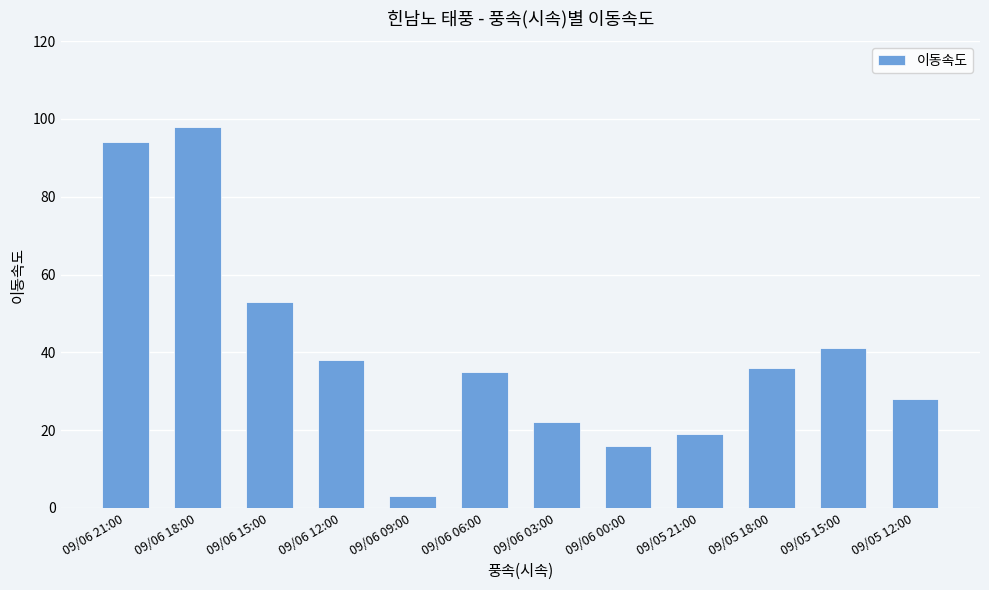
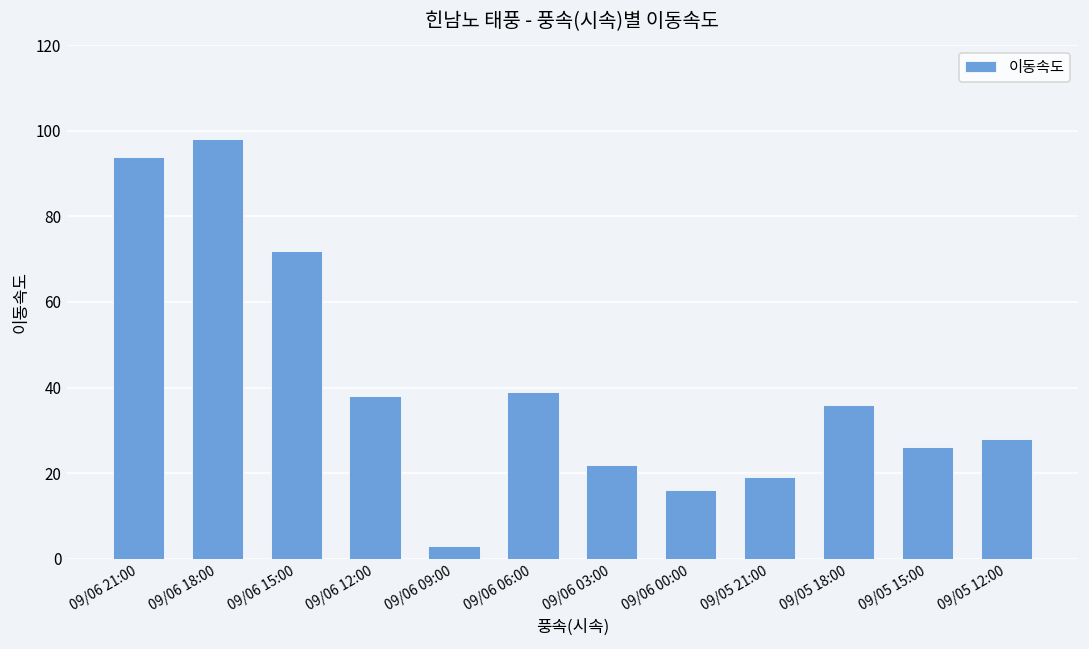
  {
    "09/06 21:00": 94,
    "09/06 18:00": 98,
-   "09/06 15:00": 53,
+   "09/06 15:00": 72,
    "09/06 12:00": 38,
    "09/06 09:00": 3,
-   "09/06 06:00": 35,
+   "09/06 06:00": 39,
    "09/06 03:00": 22,
    "09/06 00:00": 16,
    "09/05 21:00": 19,
    "09/05 18:00": 36,
-   "09/05 15:00": 41,
+   "09/05 15:00": 26,
    "09/05 12:00": 28
  }
